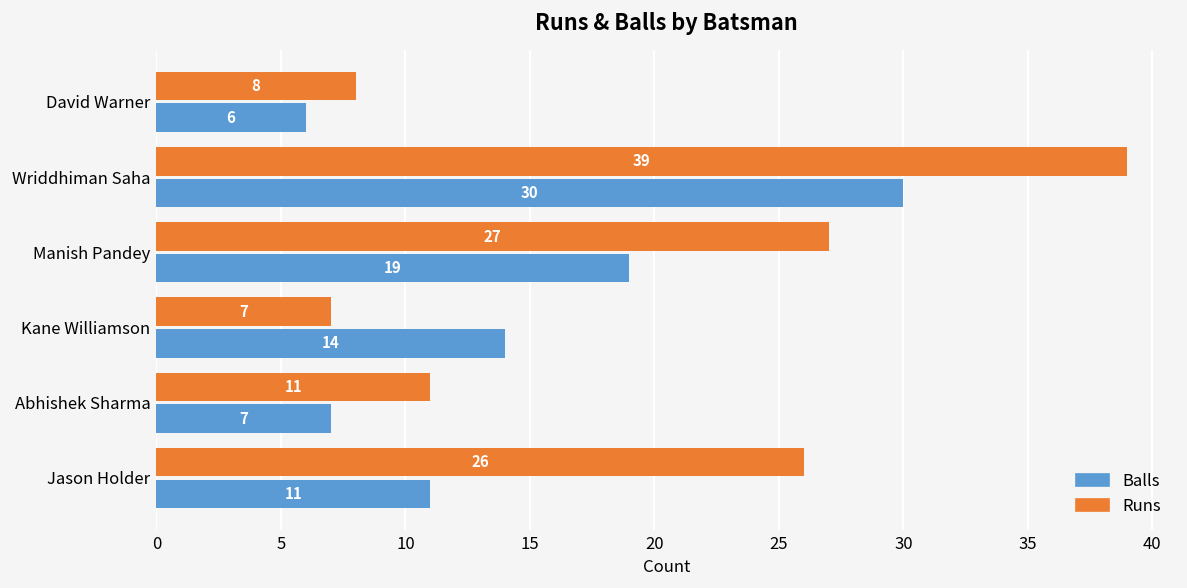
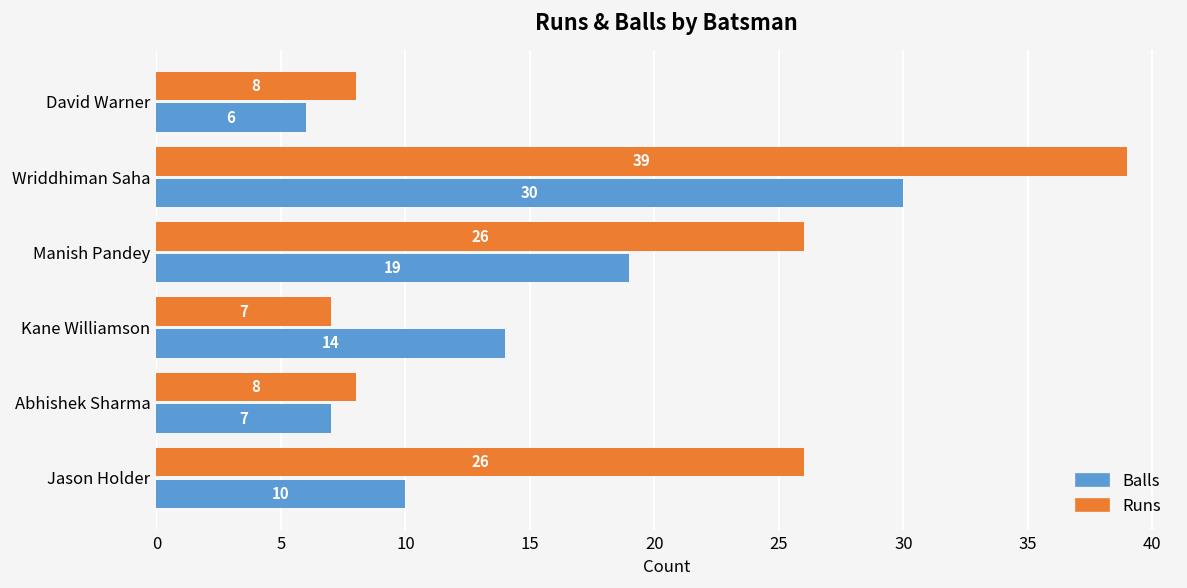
  {
    "Balls": {
      "David Warner": 6,
      "Wriddhiman Saha": 30,
      "Manish Pandey": 19,
      "Kane Williamson": 14,
      "Abhishek Sharma": 7,
-     "Jason Holder": 11
+     "Jason Holder": 10
    },
    "Runs": {
      "David Warner": 8,
      "Wriddhiman Saha": 39,
-     "Manish Pandey": 27,
+     "Manish Pandey": 26,
      "Kane Williamson": 7,
-     "Abhishek Sharma": 11,
+     "Abhishek Sharma": 8,
      "Jason Holder": 26
    }
  }
